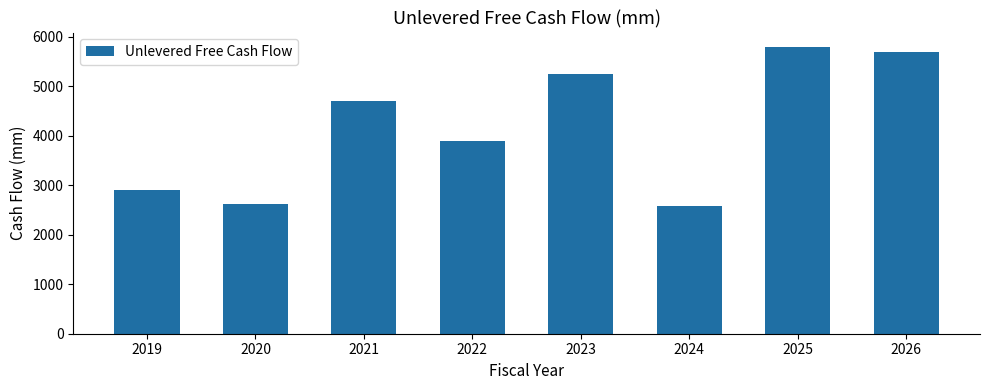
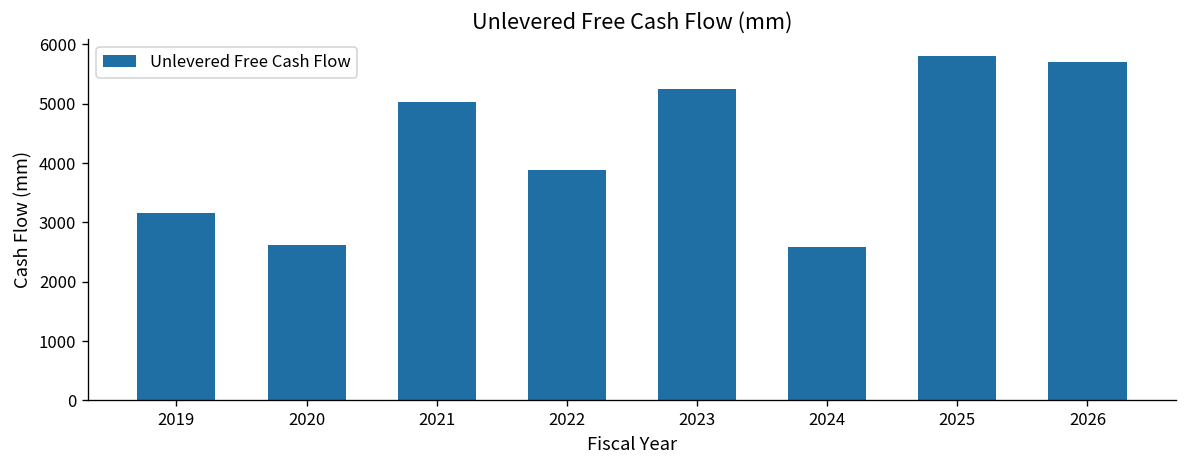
  {
-   "2019": 2900,
+   "2019": 3200,
    "2020": 2600,
-   "2021": 4700,
+   "2021": 5000,
    "2022": 3900,
    "2023": 5300,
    "2024": 2600,
    "2025": 5800,
    "2026": 5700
  }
